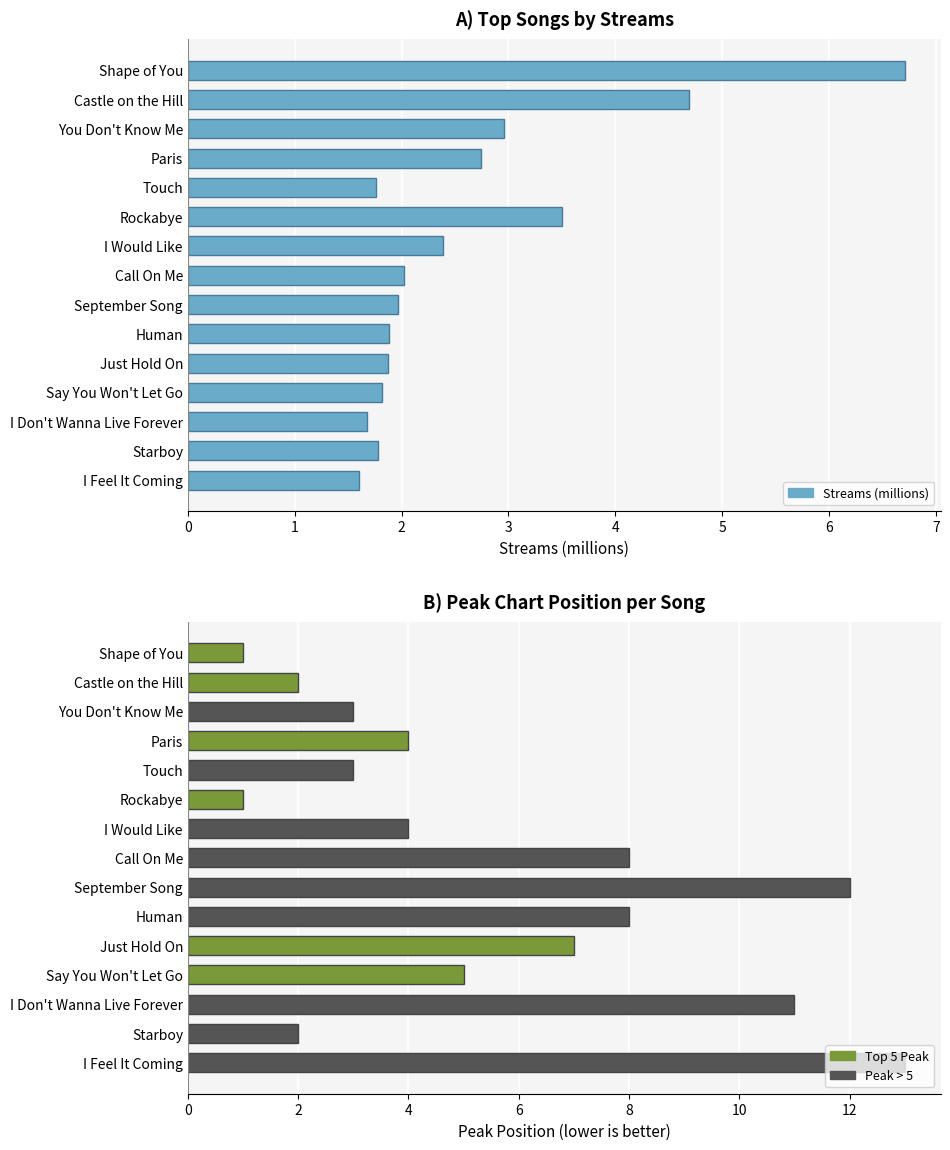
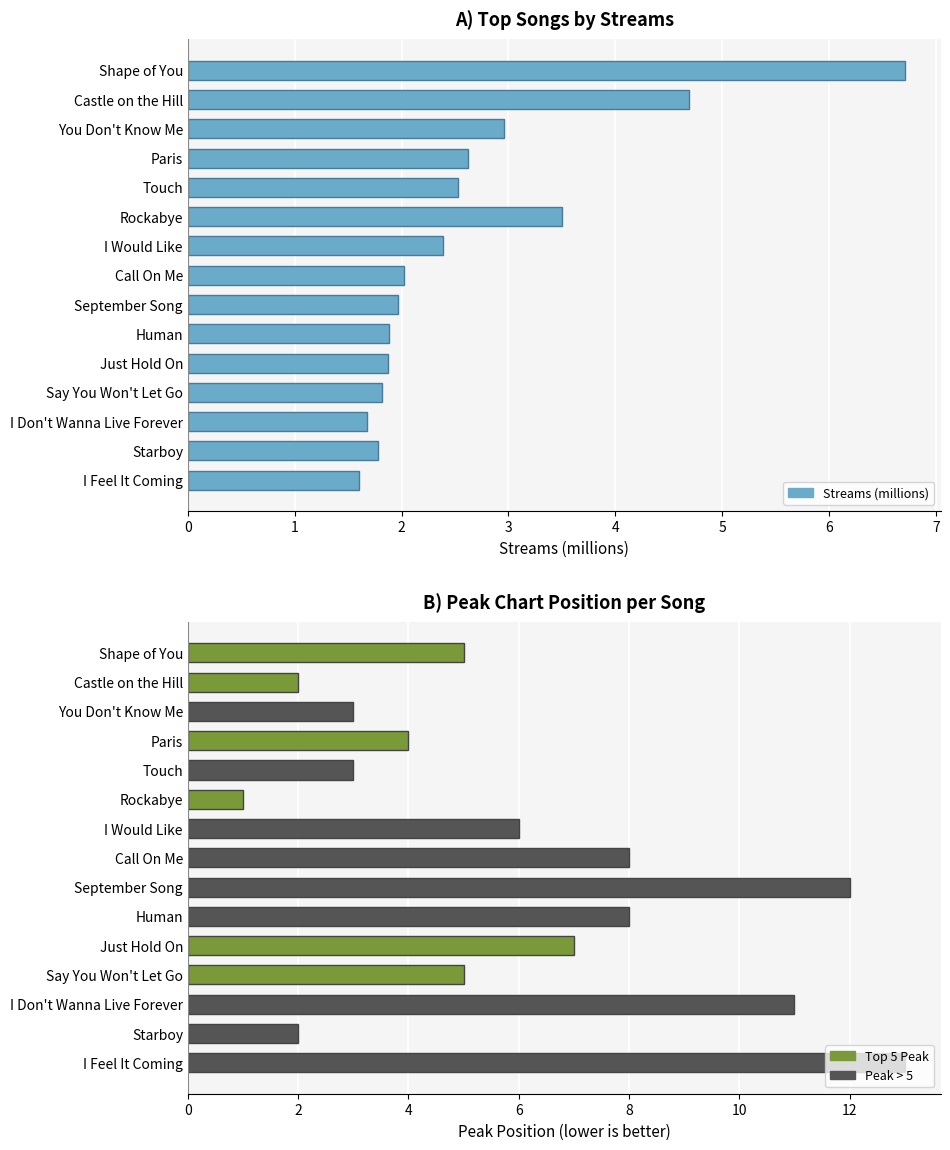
  {
    "A) Top Songs by Streams": {
      "Shape of You": 6.71,
      "Castle on the Hill": 4.69,
      "You Don't Know Me": 2.96,
-     "Paris": 2.74,
-     "Touch": 1.76,
+     "Paris": 2.62,
+     "Touch": 2.53,
      "Rockabye": 3.50,
      "I Would Like": 2.39,
      "Call On Me": 2.02,
      "September Song": 1.97,
      "Human": 1.88,
      "Just Hold On": 1.87,
      "Say You Won't Let Go": 1.82,
      "I Don't Wanna Live Forever": 1.68,
      "Starboy": 1.78,
      "I Feel It Coming": 1.60
    },
    "B) Peak Chart Position per Song": {
-     "Shape of You": 1,
+     "Shape of You": 5,
      "Castle on the Hill": 2,
      "You Don't Know Me": 3,
      "Paris": 4,
      "Touch": 3,
      "Rockabye": 1,
-     "I Would Like": 4,
+     "I Would Like": 6,
      "Call On Me": 8,
      "September Song": 12,
      "Human": 8,
      "Just Hold On": 7,
      "Say You Won't Let Go": 5,
      "I Don't Wanna Live Forever": 11,
      "Starboy": 2
    }
  }
